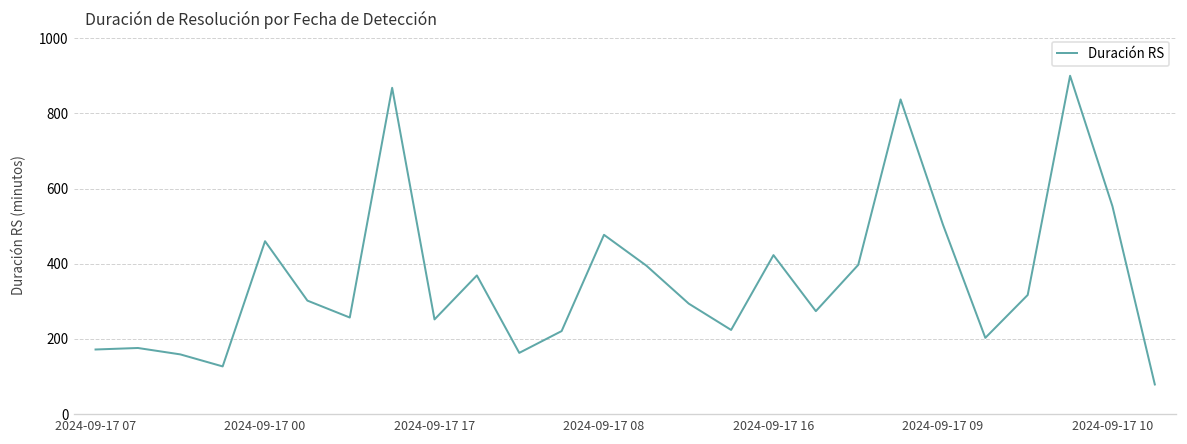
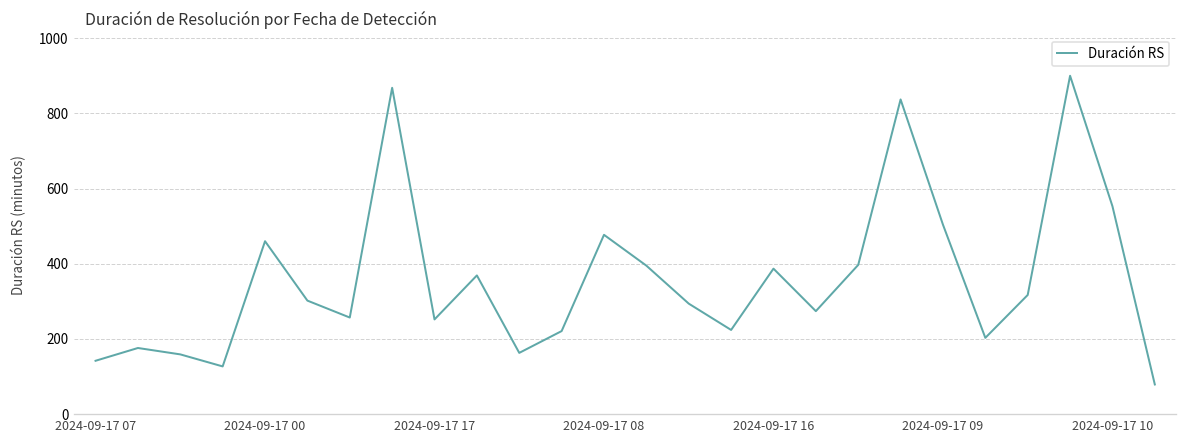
  {
-   "2024-09-17 07": 170,
+   "2024-09-17 07": 140,
    "2024-09-17 00": 460,
    "2024-09-17 17": 250,
    "2024-09-17 08": 480,
-   "2024-09-17 16": 420,
+   "2024-09-17 16": 390,
    "2024-09-17 09": 500,
    "2024-09-17 10": 550
  }
